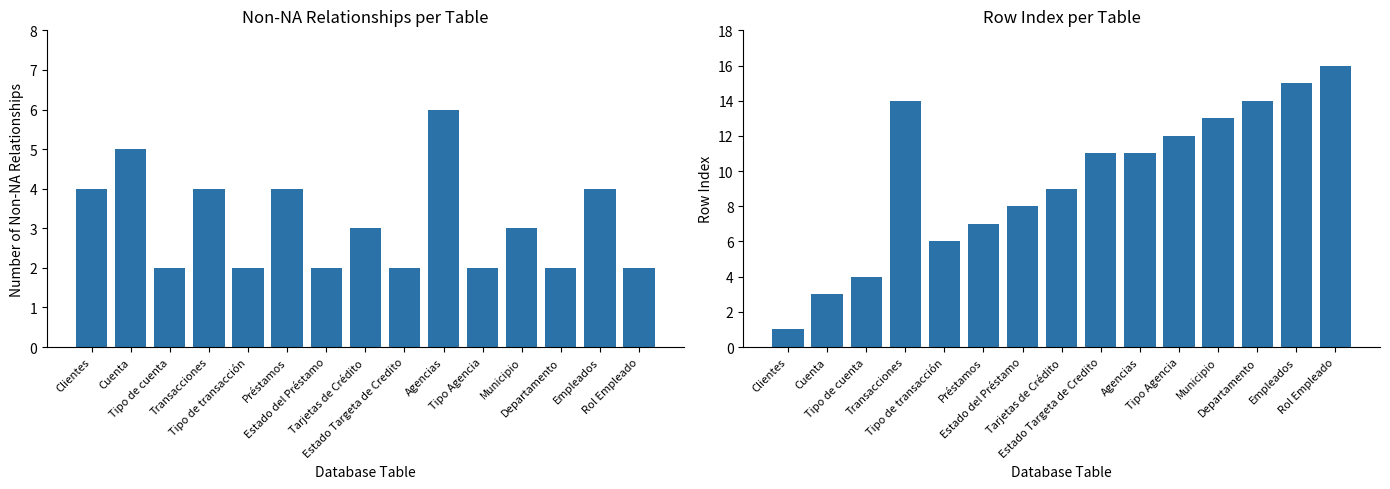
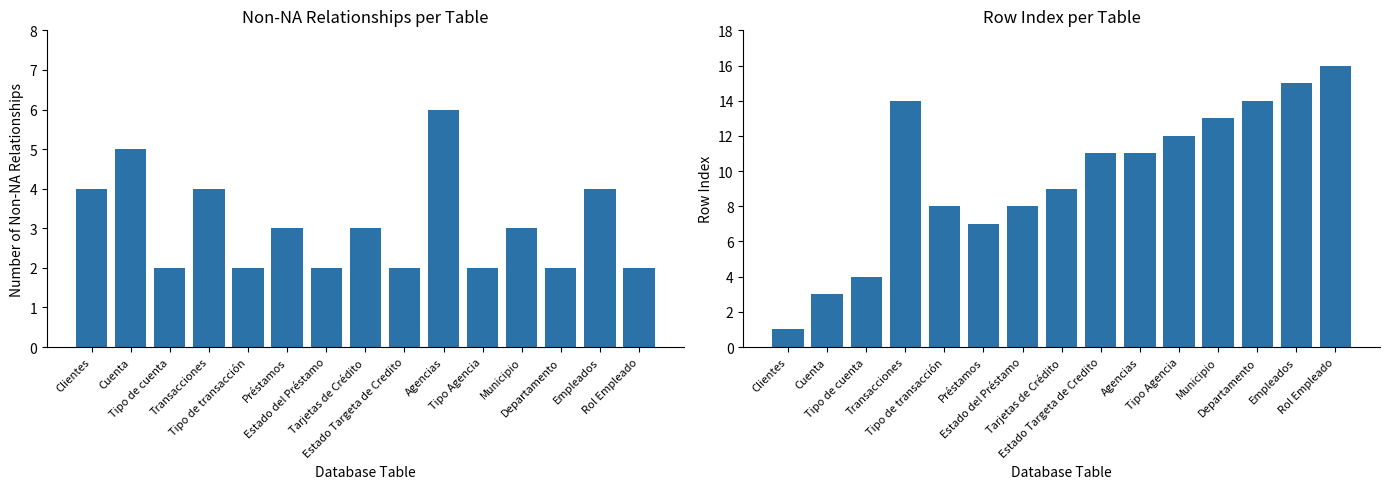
  {
    "Non-NA Relationships per Table": {
      "Clientes": 4,
      "Cuenta": 5,
      "Tipo de cuenta": 2,
      "Transacciones": 4,
      "Tipo de transacción": 2,
-     "Préstamos": 4,
+     "Préstamos": 3,
      "Estado del Préstamo": 2,
      "Tarjetas de Crédito": 3,
      "Estado Targeta de Credito": 2,
      "Agencias": 6,
      "Tipo Agencia": 2,
      "Municipio": 3,
      "Departamento": 2,
      "Empleados": 4,
      "Rol Empleado": 2
    },
    "Row Index per Table": {
      "Clientes": 1,
      "Cuenta": 3,
      "Tipo de cuenta": 4,
      "Transacciones": 14,
-     "Tipo de transacción": 6,
+     "Tipo de transacción": 8,
      "Préstamos": 7,
      "Estado del Préstamo": 8,
      "Tarjetas de Crédito": 9,
      "Estado Targeta de Credito": 11,
      "Agencias": 11,
      "Tipo Agencia": 12,
      "Municipio": 13,
      "Departamento": 14,
      "Empleados": 15,
      "Rol Empleado": 16
    }
  }
